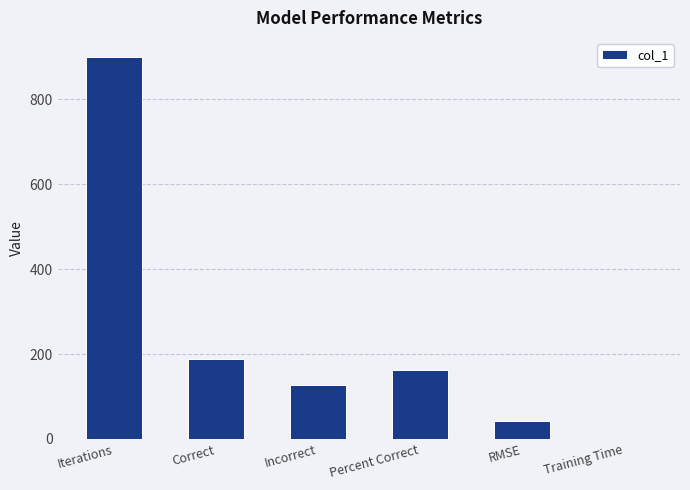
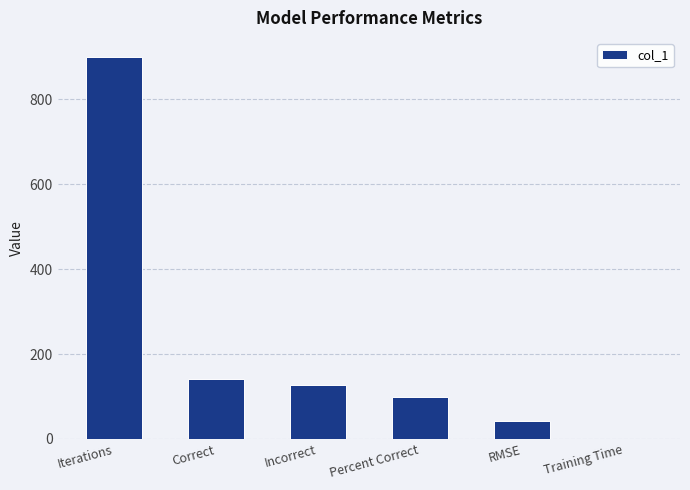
  {
    "Iterations": 900,
-   "Correct": 190,
+   "Correct": 140,
    "Incorrect": 130,
-   "Percent Correct": 160,
+   "Percent Correct": 100,
    "RMSE": 40
  }
